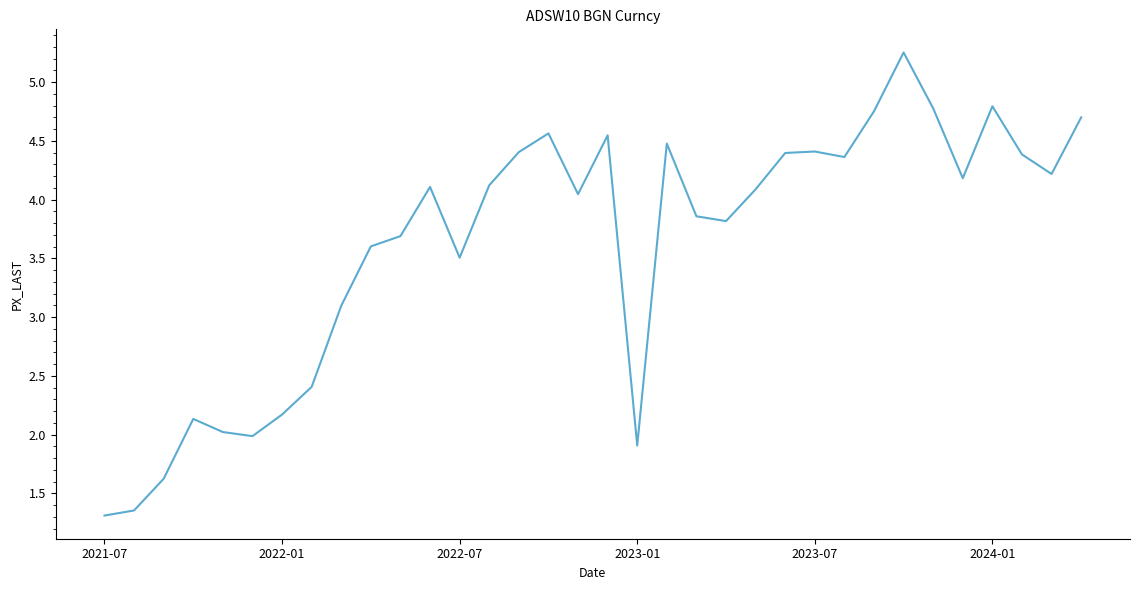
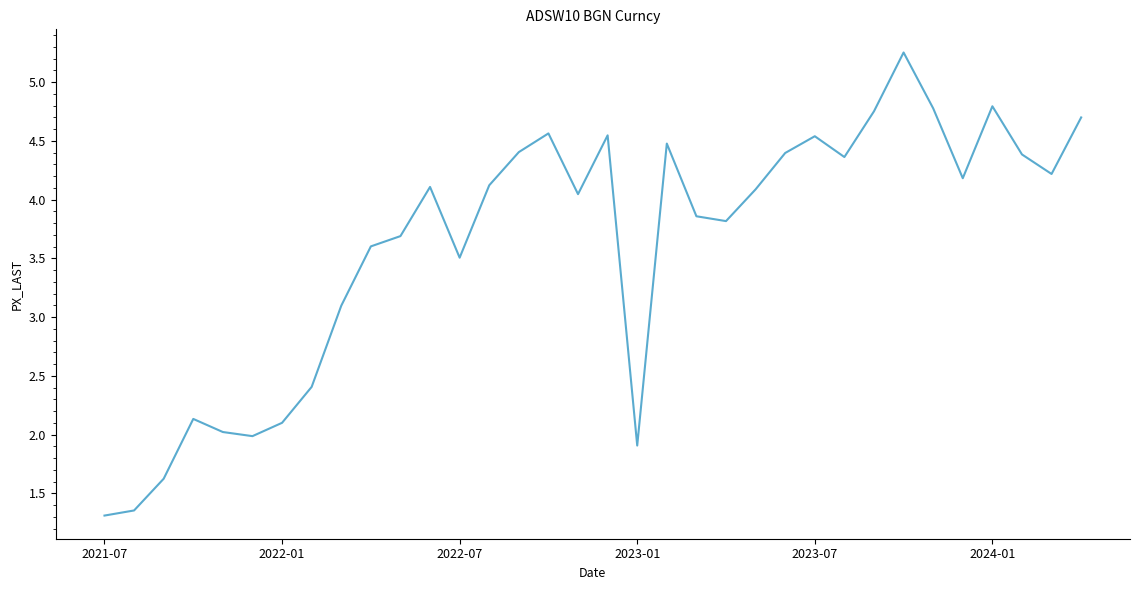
  {
    "2021-07": 1.31,
-   "2022-01": 2.17,
+   "2022-01": 2.10,
    "2022-07": 3.51,
    "2023-01": 1.91,
-   "2023-07": 4.41,
+   "2023-07": 4.54,
    "2024-01": 4.80
  }
